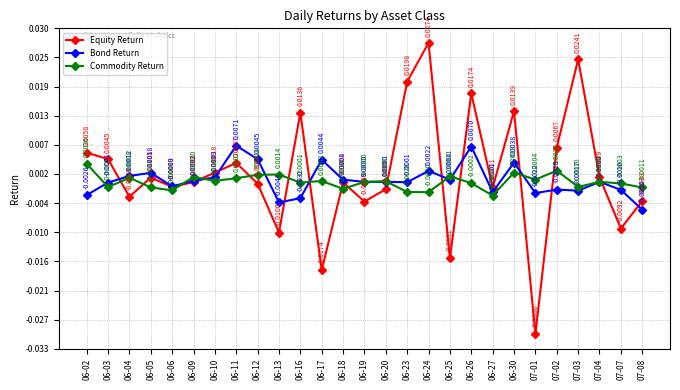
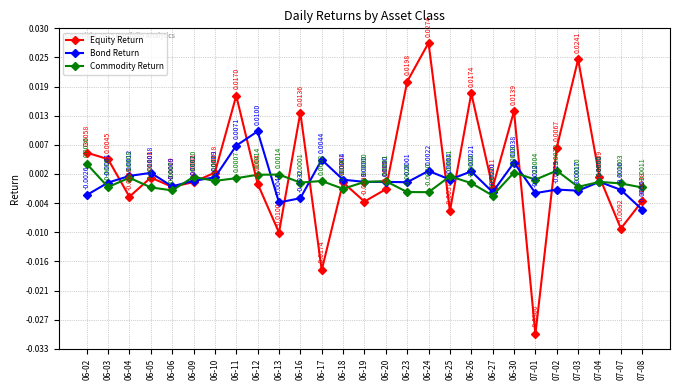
  {
    "Equity Return": {
      "06-03": 0.0045,
-     "06-11": 0.0037,
+     "06-11": 0.0170,
      "06-16": 0.0136,
      "06-17": -0.0174,
      "06-23": 0.0198,
      "06-24": 0.0274,
-     "06-25": -0.0151,
+     "06-25": -0.0057,
      "06-26": 0.0174,
      "06-30": 0.0139,
      "07-01": -0.0300,
      "07-02": 0.0067,
      "07-03": 0.0241,
      "07-07": -0.0092
    },
    "Bond Return": {
-     "06-12": 0.0045,
+     "06-12": 0.0100,
      "06-17": 0.0044,
      "06-24": 0.0022,
-     "06-26": 0.0070
+     "06-26": 0.0021
    },
    "Commodity Return": {
      "06-13": 0.0014,
      "06-26": -0.0002
    }
  }
